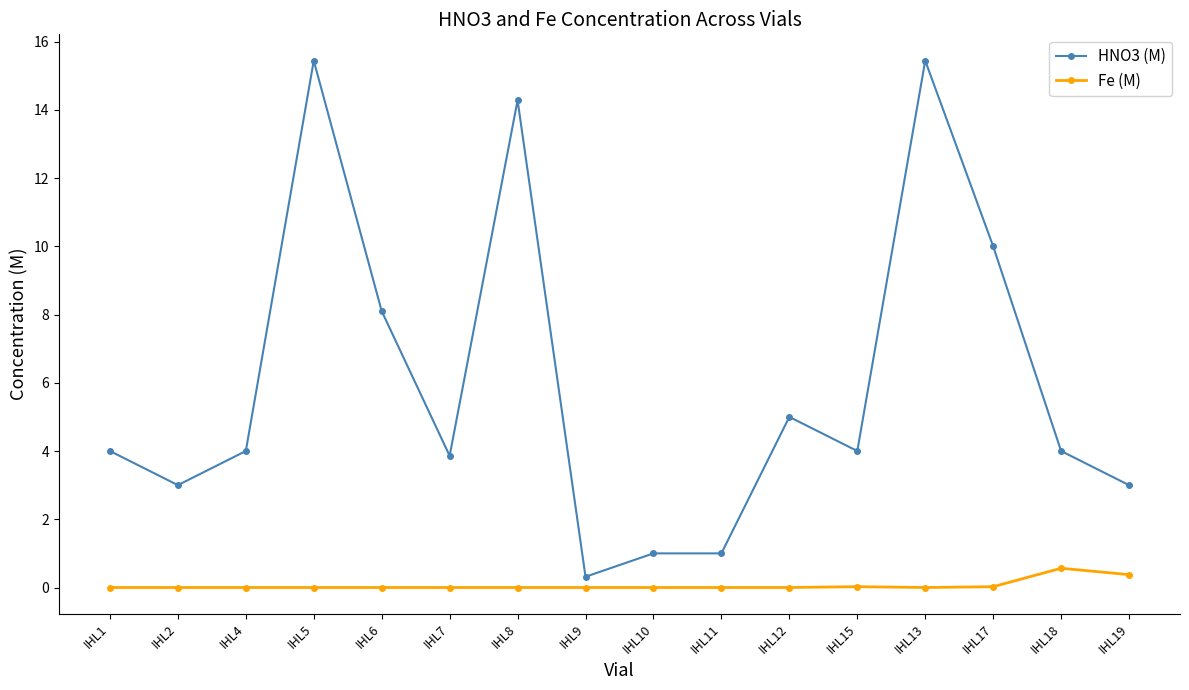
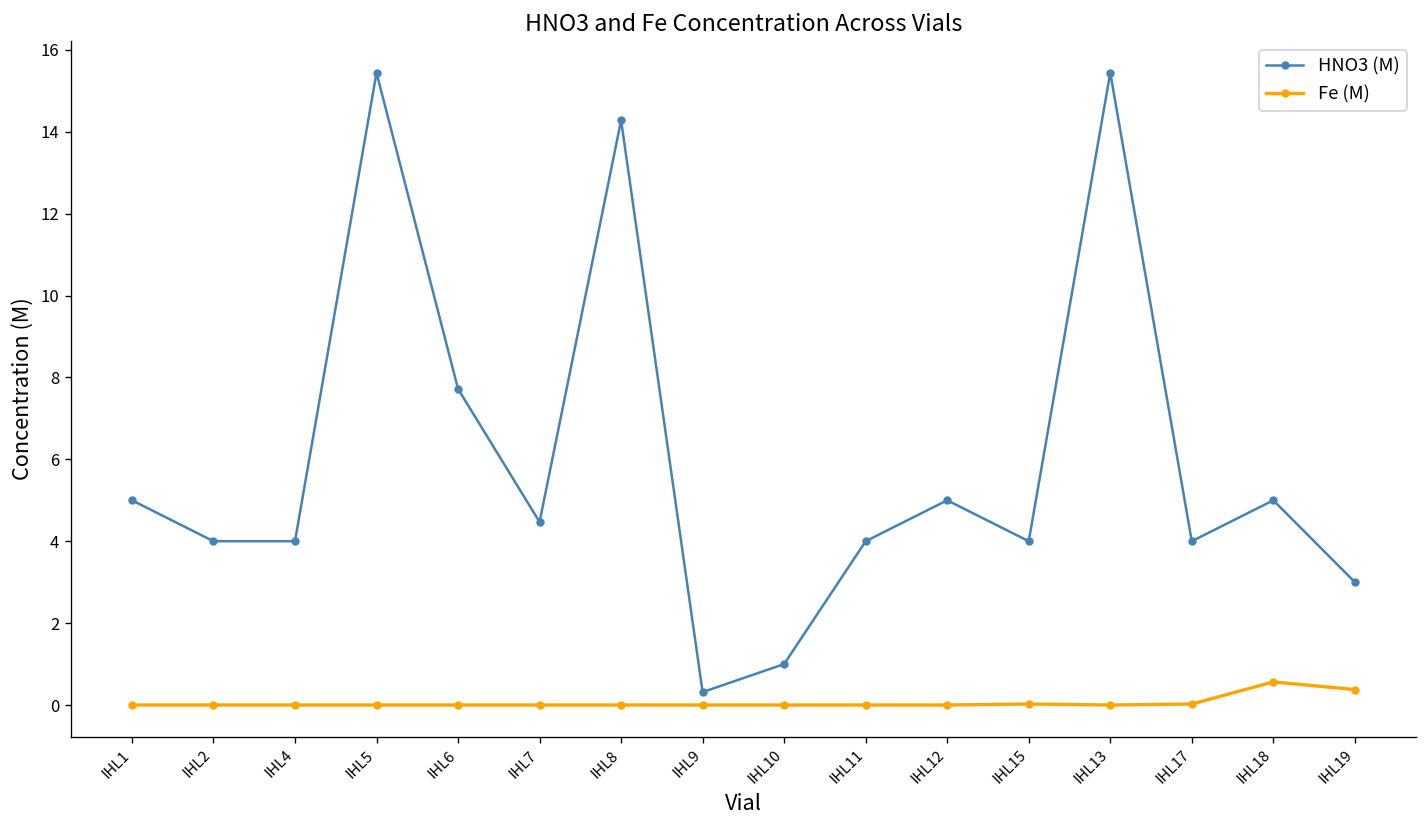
  {
    "HNO3 (M)": {
-     "IHL1": 4,
-     "IHL2": 3,
+     "IHL1": 5,
+     "IHL2": 4,
      "IHL4": 4.0,
      "IHL5": 15.4,
-     "IHL6": 8.1,
-     "IHL7": 3.9,
+     "IHL6": 7.7,
+     "IHL7": 4.5,
      "IHL8": 14.3,
      "IHL9": 0.3,
      "IHL10": 1.0,
-     "IHL11": 1,
+     "IHL11": 4,
      "IHL12": 5.0,
      "IHL15": 4.0,
      "IHL13": 15.4,
-     "IHL17": 10,
-     "IHL18": 4,
+     "IHL17": 4,
+     "IHL18": 5,
      "IHL19": 3.0
    },
    "Fe (M)": {
      "IHL1": 0.0,
      "IHL2": 0.0,
      "IHL4": 0.0,
      "IHL5": 0.0,
      "IHL6": 0.0,
      "IHL7": 0.0,
      "IHL8": 0.0,
      "IHL9": 0.0,
      "IHL10": 0.0,
      "IHL11": 0.0,
      "IHL12": 0.0,
      "IHL15": 0.0,
      "IHL13": 0.0,
      "IHL17": 0.0,
      "IHL18": 0.6,
      "IHL19": 0.4
    }
  }
